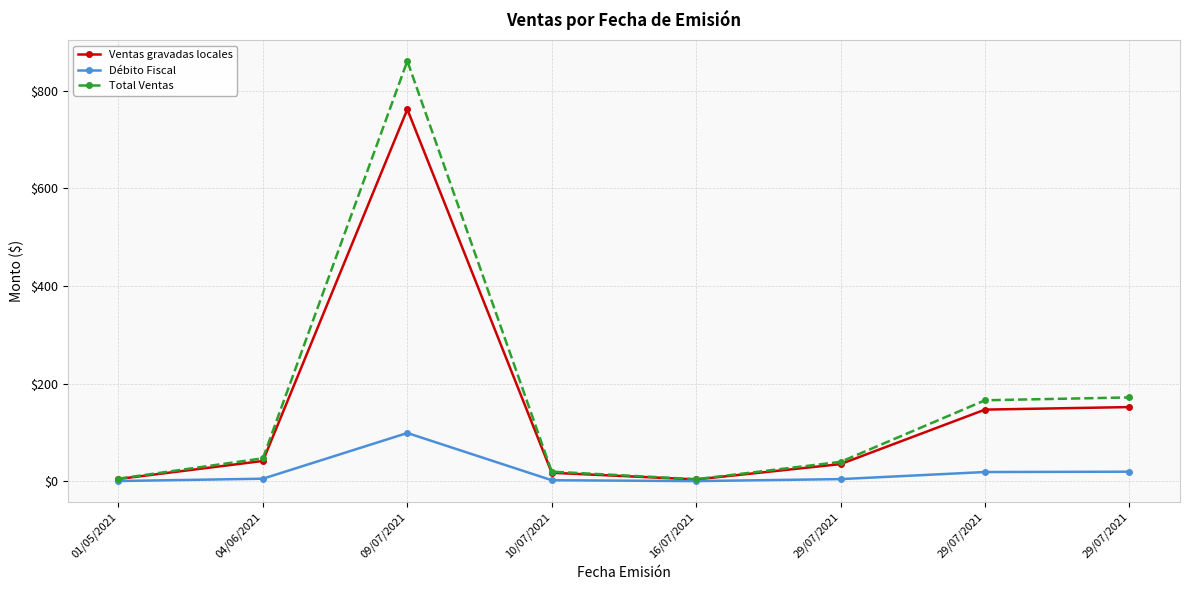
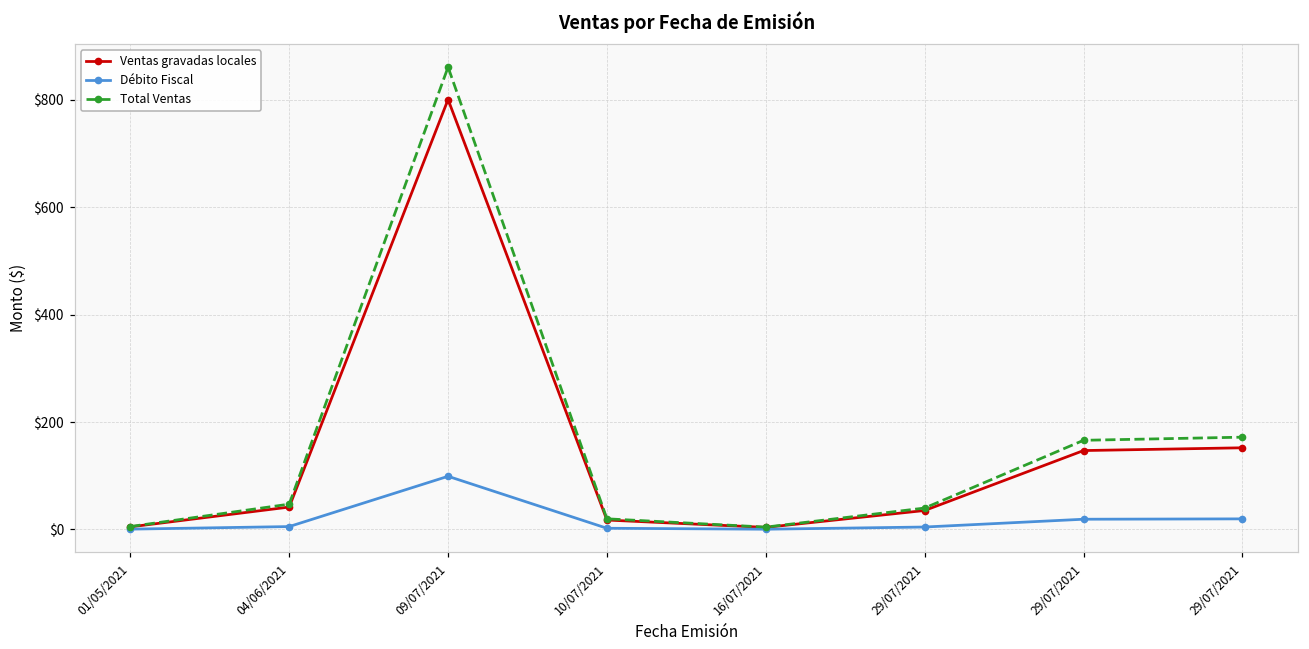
  {
    "Ventas gravadas locales": {
      "04/06/2021": "$40",
-     "09/07/2021": "$760"
+     "09/07/2021": "$800"
    },
    "Débito Fiscal": {
      "04/06/2021": "$10",
      "09/07/2021": "$100",
      "10/07/2021": "$0"
    },
    "Total Ventas": {
      "04/06/2021": "$50",
      "09/07/2021": "$860"
    }
  }
